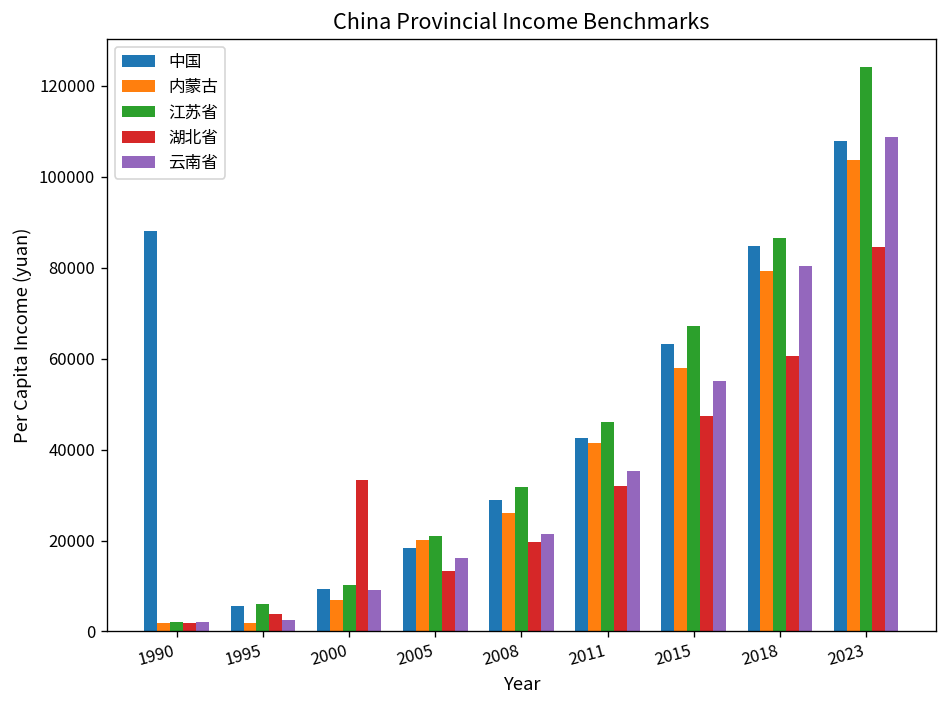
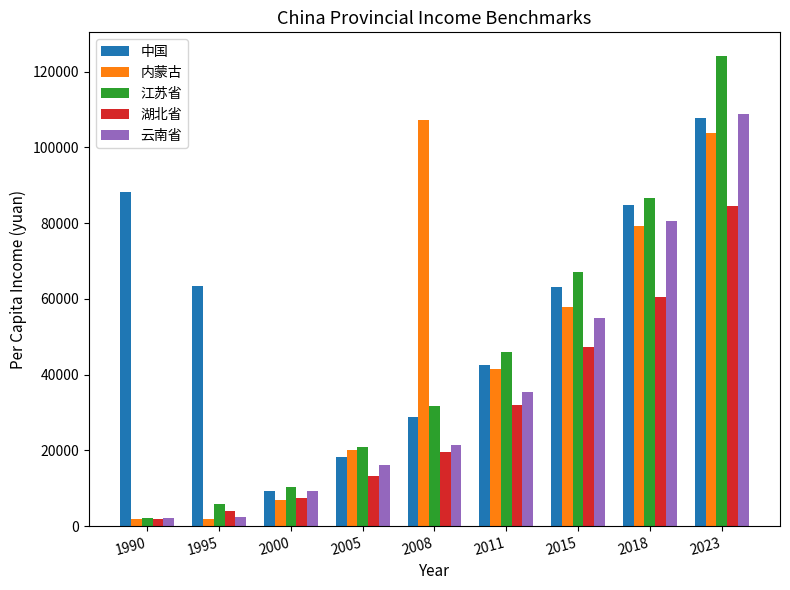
  {
    "中国": {
      "1990": 88000,
-     "1995": 6000,
+     "1995": 63000,
      "2000": 9000,
      "2005": 18000,
      "2008": 29000,
      "2011": 42000,
      "2015": 63000,
      "2018": 85000,
      "2023": 108000
    },
    "内蒙古": {
      "1990": 2000,
      "1995": 2000,
      "2000": 7000,
      "2005": 20000,
-     "2008": 26000,
+     "2008": 107000,
      "2011": 41000,
      "2015": 58000,
      "2018": 79000,
      "2023": 104000
    },
    "江苏省": {
      "1990": 2000,
      "1995": 6000,
      "2000": 10000,
      "2005": 21000,
      "2008": 32000,
      "2011": 46000,
      "2015": 67000,
      "2018": 87000,
      "2023": 124000
    },
    "湖北省": {
      "1990": 2000,
      "1995": 4000,
-     "2000": 33000,
+     "2000": 8000,
      "2005": 13000,
      "2008": 20000,
      "2011": 32000,
      "2015": 47000,
      "2018": 61000,
      "2023": 84000
    },
    "云南省": {
      "1990": 2000,
      "1995": 3000,
      "2000": 9000,
      "2005": 16000,
      "2008": 21000,
      "2011": 35000,
      "2015": 55000,
      "2018": 81000,
      "2023": 109000
    }
  }
